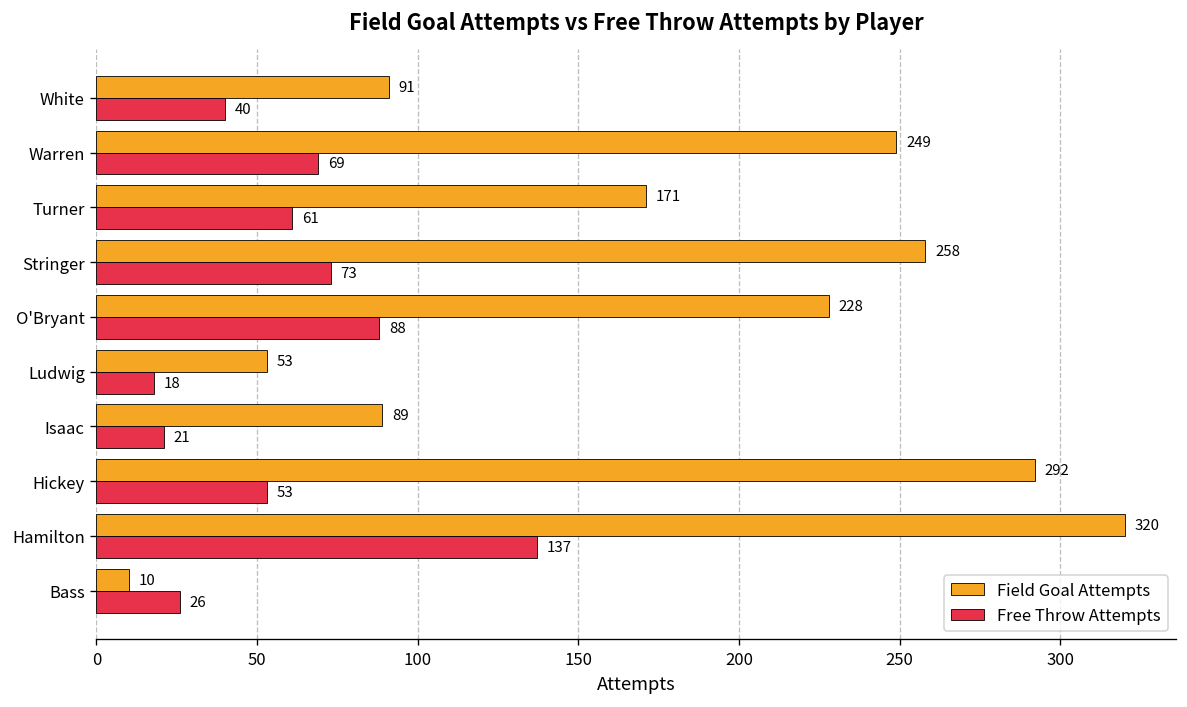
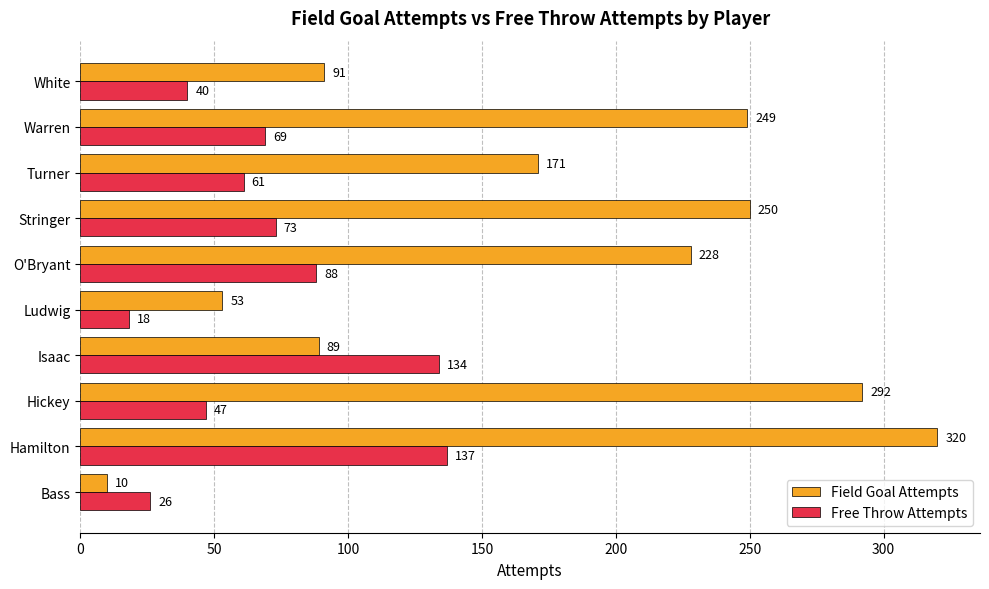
  {
    "Field Goal Attempts": {
      "White": 91,
      "Warren": 249,
      "Turner": 171,
-     "Stringer": 258,
+     "Stringer": 250,
      "O'Bryant": 228,
      "Ludwig": 53,
      "Isaac": 89,
      "Hickey": 292,
      "Hamilton": 320,
      "Bass": 10
    },
    "Free Throw Attempts": {
      "White": 40,
      "Warren": 69,
      "Turner": 61,
      "Stringer": 73,
      "O'Bryant": 88,
      "Ludwig": 18,
-     "Isaac": 21,
-     "Hickey": 53,
+     "Isaac": 134,
+     "Hickey": 47,
      "Hamilton": 137,
      "Bass": 26
    }
  }
